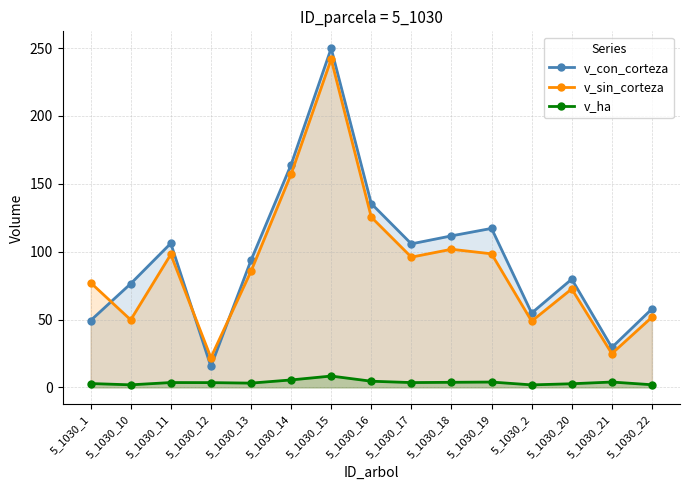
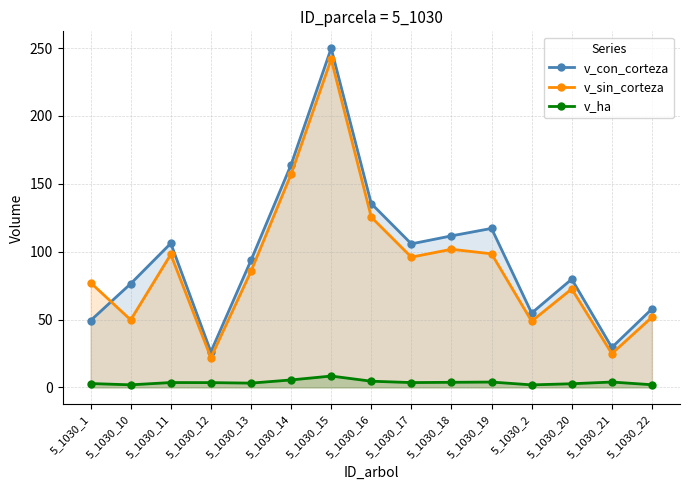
  {
    "v_con_corteza": {
      "5_1030_1": 49,
      "5_1030_10": 76,
      "5_1030_11": 106,
-     "5_1030_12": 15,
+     "5_1030_12": 26,
      "5_1030_13": 94,
      "5_1030_14": 164,
      "5_1030_15": 250,
      "5_1030_16": 135,
      "5_1030_17": 106,
      "5_1030_18": 112,
      "5_1030_19": 117,
      "5_1030_2": 55,
      "5_1030_20": 80,
      "5_1030_21": 29,
      "5_1030_22": 58
    },
    "v_sin_corteza": {
      "5_1030_1": 77,
      "5_1030_10": 50,
      "5_1030_11": 98,
      "5_1030_12": 22,
      "5_1030_13": 86,
      "5_1030_14": 157,
      "5_1030_15": 242,
      "5_1030_16": 125,
      "5_1030_17": 96,
      "5_1030_18": 102,
      "5_1030_19": 98,
      "5_1030_2": 49,
      "5_1030_20": 73,
      "5_1030_21": 25,
      "5_1030_22": 52
    },
    "v_ha": {
      "5_1030_1": 3,
      "5_1030_10": 2,
      "5_1030_11": 4,
      "5_1030_12": 4,
      "5_1030_13": 3,
      "5_1030_14": 5,
      "5_1030_15": 8,
      "5_1030_16": 5,
      "5_1030_17": 4,
      "5_1030_18": 4,
      "5_1030_19": 4,
      "5_1030_2": 2,
      "5_1030_20": 3,
      "5_1030_21": 4,
      "5_1030_22": 2
    }
  }
